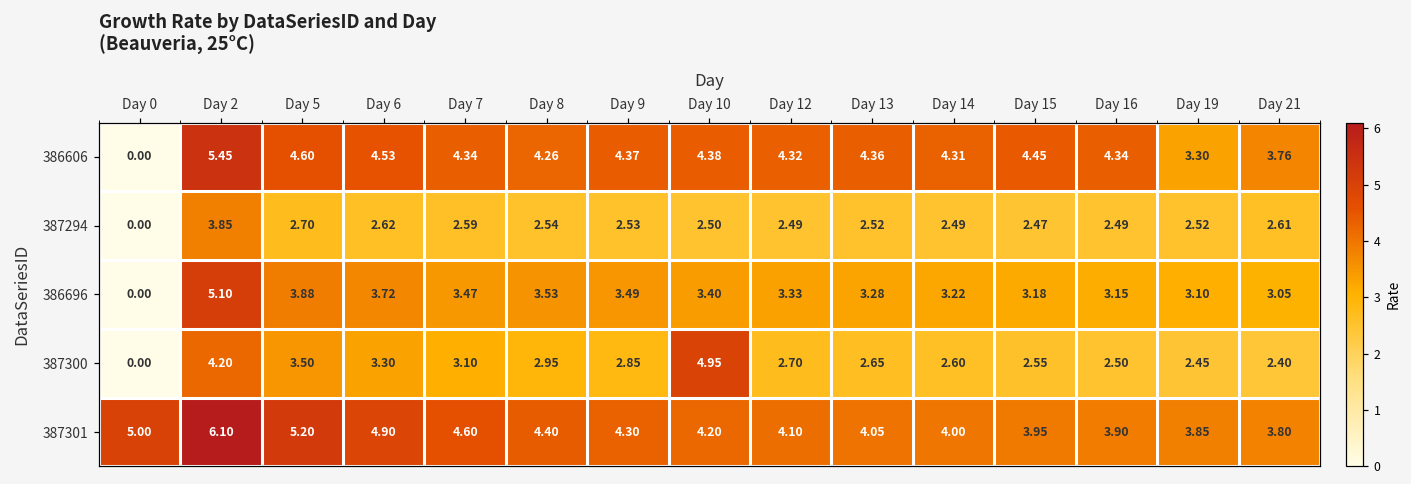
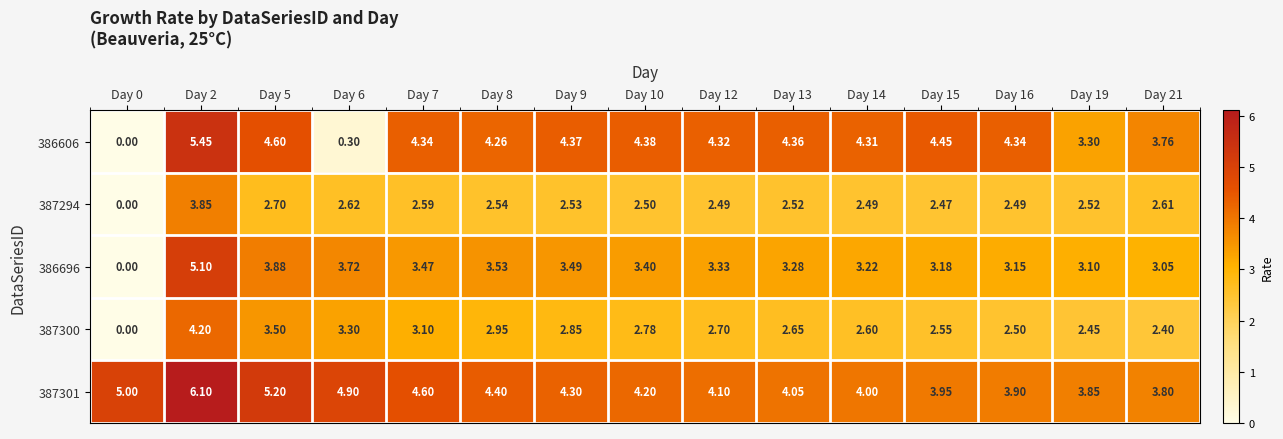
  {
    "386606": {
      "Day 0": 0.00,
      "Day 2": 5.45,
      "Day 5": 4.60,
-     "Day 6": 4.53,
+     "Day 6": 0.30,
      "Day 7": 4.34,
      "Day 8": 4.26,
      "Day 9": 4.37,
      "Day 10": 4.38,
      "Day 12": 4.32,
      "Day 13": 4.36,
      "Day 14": 4.31,
      "Day 15": 4.45,
      "Day 16": 4.34,
      "Day 19": 3.30,
      "Day 21": 3.76
    },
    "387294": {
      "Day 0": 0.00,
      "Day 2": 3.85,
      "Day 5": 2.70,
      "Day 6": 2.62,
      "Day 7": 2.59,
      "Day 8": 2.54,
      "Day 9": 2.53,
      "Day 10": 2.50,
      "Day 12": 2.49,
      "Day 13": 2.52,
      "Day 14": 2.49,
      "Day 15": 2.47,
      "Day 16": 2.49,
      "Day 19": 2.52,
      "Day 21": 2.61
    },
    "386696": {
      "Day 0": 0.00,
      "Day 2": 5.10,
      "Day 5": 3.88,
      "Day 6": 3.72,
      "Day 7": 3.47,
      "Day 8": 3.53,
      "Day 9": 3.49,
      "Day 10": 3.40,
      "Day 12": 3.33,
      "Day 13": 3.28,
      "Day 14": 3.22,
      "Day 15": 3.18,
      "Day 16": 3.15,
      "Day 19": 3.10,
      "Day 21": 3.05
    },
    "387300": {
      "Day 0": 0.00,
      "Day 2": 4.20,
      "Day 5": 3.50,
      "Day 6": 3.30,
      "Day 7": 3.10,
      "Day 8": 2.95,
      "Day 9": 2.85,
-     "Day 10": 4.95,
+     "Day 10": 2.78,
      "Day 12": 2.70,
      "Day 13": 2.65,
      "Day 14": 2.60,
      "Day 15": 2.55,
      "Day 16": 2.50,
      "Day 19": 2.45,
      "Day 21": 2.40
    },
    "387301": {
      "Day 0": 5.00,
      "Day 2": 6.10,
      "Day 5": 5.20,
      "Day 6": 4.90,
      "Day 7": 4.60,
      "Day 8": 4.40,
      "Day 9": 4.30,
      "Day 10": 4.20,
      "Day 12": 4.10,
      "Day 13": 4.05,
      "Day 14": 4.00,
      "Day 15": 3.95,
      "Day 16": 3.90,
      "Day 19": 3.85,
      "Day 21": 3.80
    }
  }
